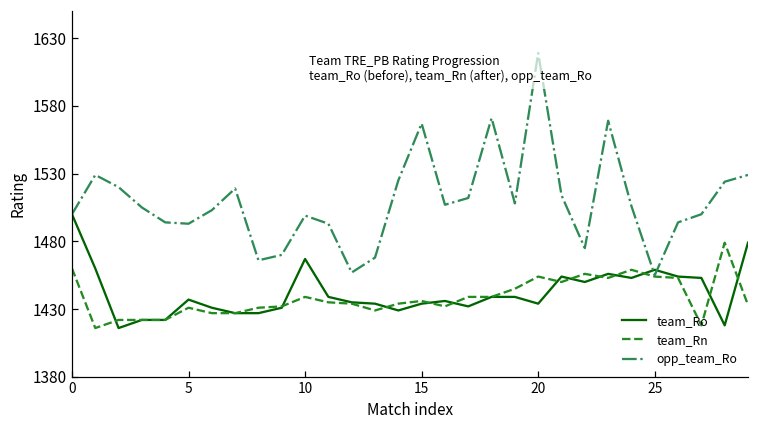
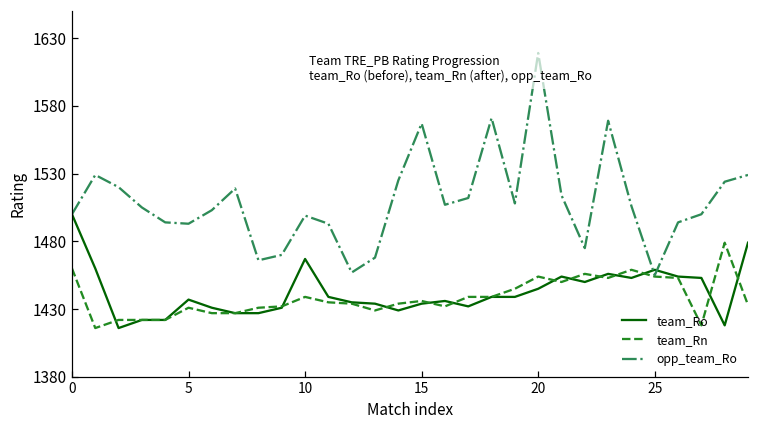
  {
    "team_Ro": {
      "5": 1437,
      "10": 1467,
-     "20": 1434,
+     "20": 1445,
      "25": 1459
    }
  }
